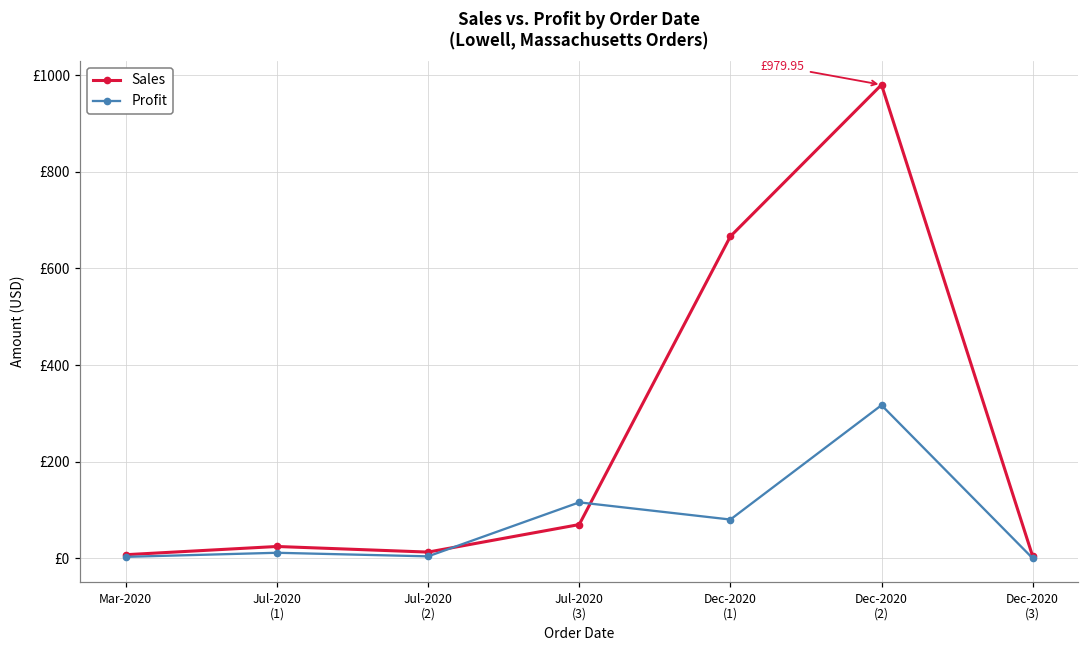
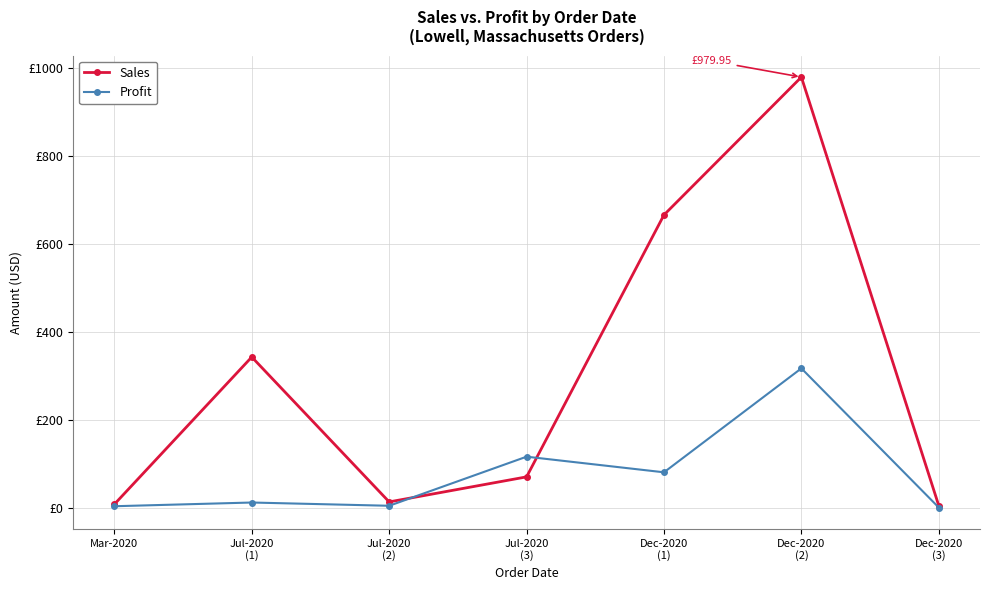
  {
    "Sales": {
-     "Jul-2020 (1)": "£20",
+     "Jul-2020 (1)": "£340",
      "Jul-2020 (2)": "£10",
      "Jul-2020 (3)": "£70",
      "Dec-2020 (1)": "£670"
    },
    "Profit": {
      "Jul-2020 (1)": "£10",
      "Jul-2020 (2)": "£0",
      "Jul-2020 (3)": "£120",
      "Dec-2020 (1)": "£80",
      "Dec-2020 (2)": "£320"
    }
  }
